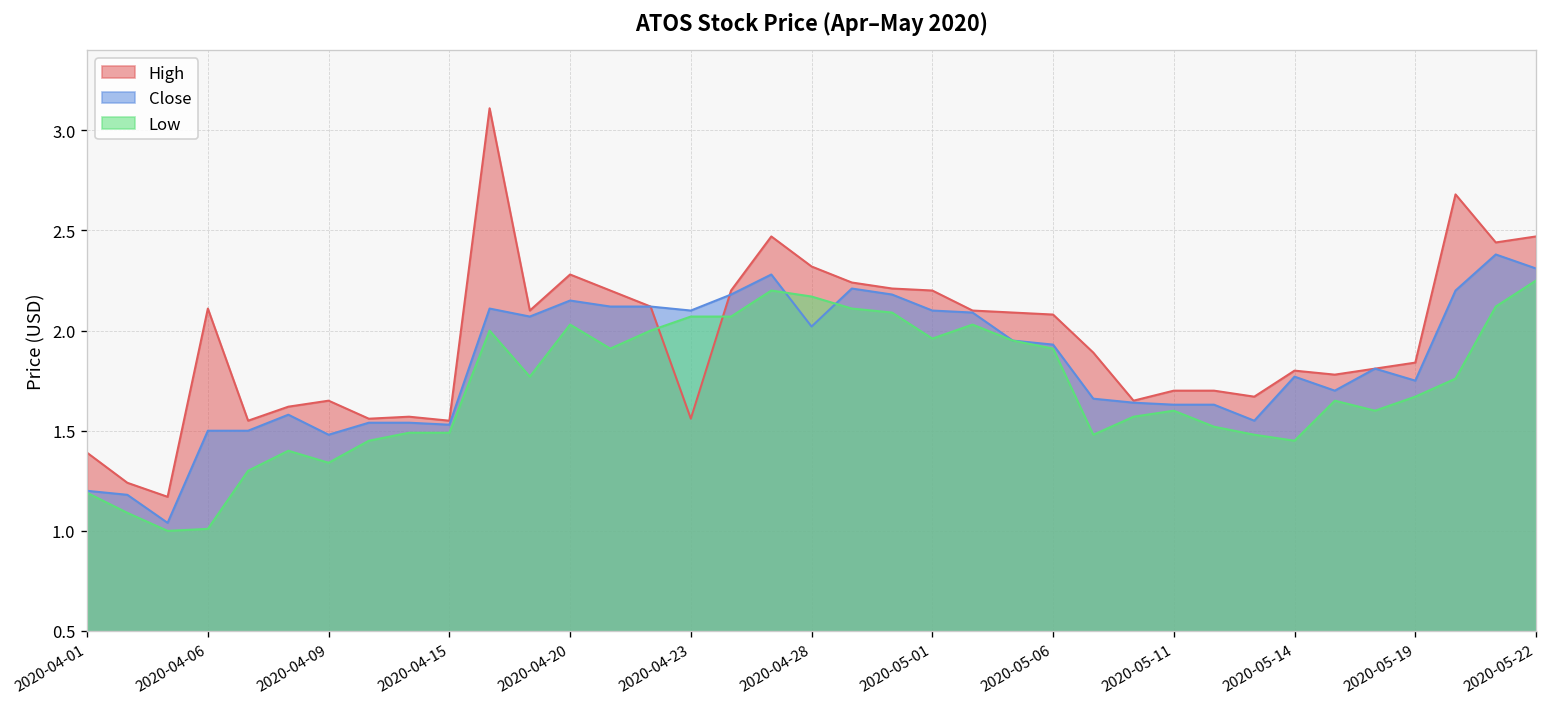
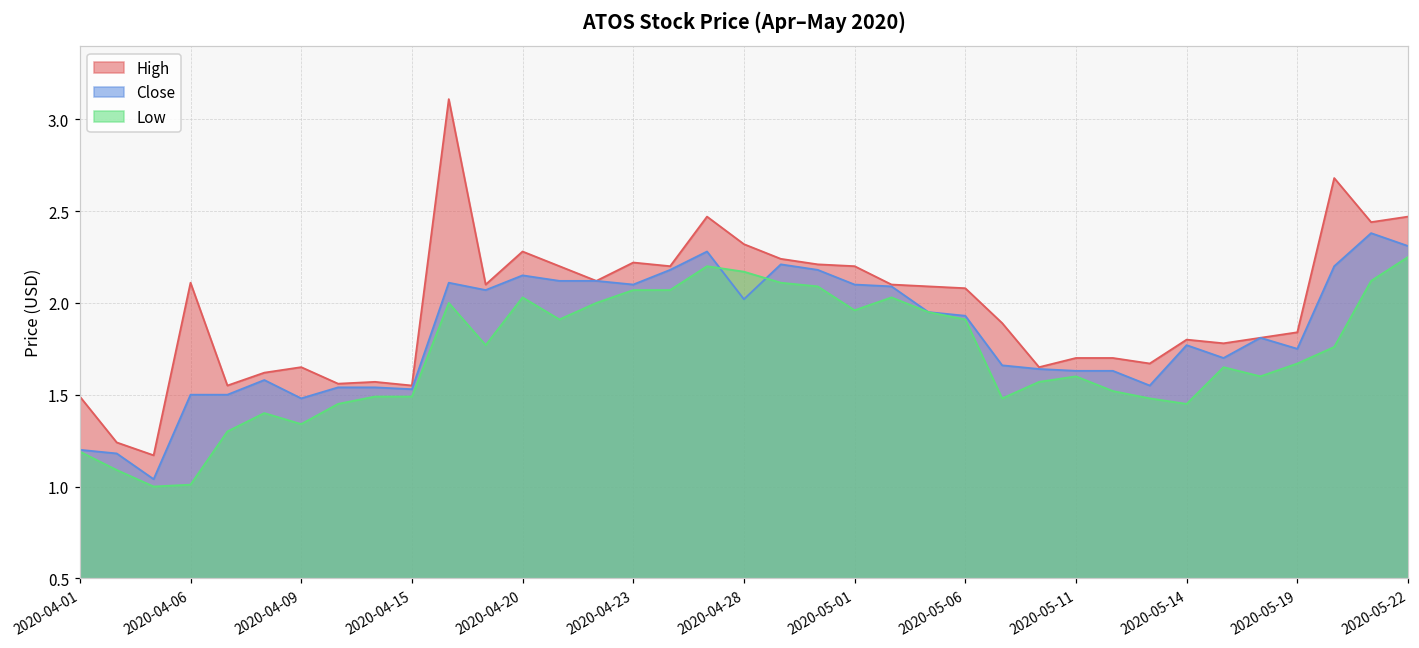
  {
    "High": {
-     "2020-04-01": 1.39,
+     "2020-04-01": 1.49,
      "2020-04-06": 2.11,
      "2020-04-09": 1.65,
      "2020-04-15": 1.55,
      "2020-04-20": 2.28,
-     "2020-04-23": 1.56,
+     "2020-04-23": 2.22,
      "2020-04-28": 2.32,
      "2020-05-01": 2.20,
      "2020-05-06": 2.08,
      "2020-05-11": 1.70,
      "2020-05-14": 1.80,
      "2020-05-19": 1.84,
      "2020-05-22": 2.47
    },
    "Close": {
      "2020-04-06": 1.50,
      "2020-04-09": 1.48,
      "2020-04-15": 1.53,
      "2020-04-20": 2.15,
      "2020-04-23": 2.10,
      "2020-04-28": 2.02,
      "2020-05-01": 2.10,
      "2020-05-06": 1.93,
      "2020-05-11": 1.63,
      "2020-05-14": 1.77,
      "2020-05-19": 1.75,
      "2020-05-22": 2.31
    },
    "Low": {
      "2020-04-06": 1.01,
      "2020-04-09": 1.34,
      "2020-04-15": 1.49,
      "2020-04-20": 2.03,
      "2020-04-23": 2.07,
      "2020-04-28": 2.17,
      "2020-05-01": 1.96,
      "2020-05-06": 1.91,
      "2020-05-11": 1.60,
      "2020-05-14": 1.45,
      "2020-05-19": 1.67,
      "2020-05-22": 2.25
    }
  }
